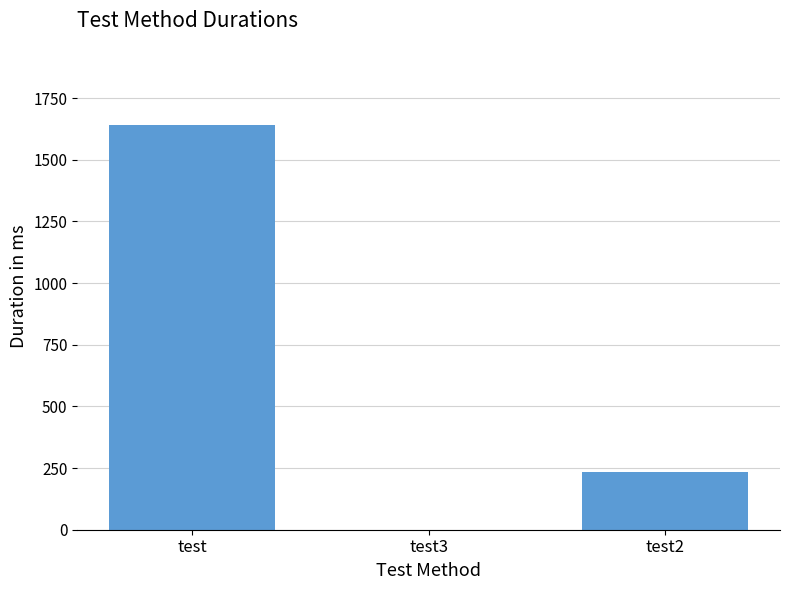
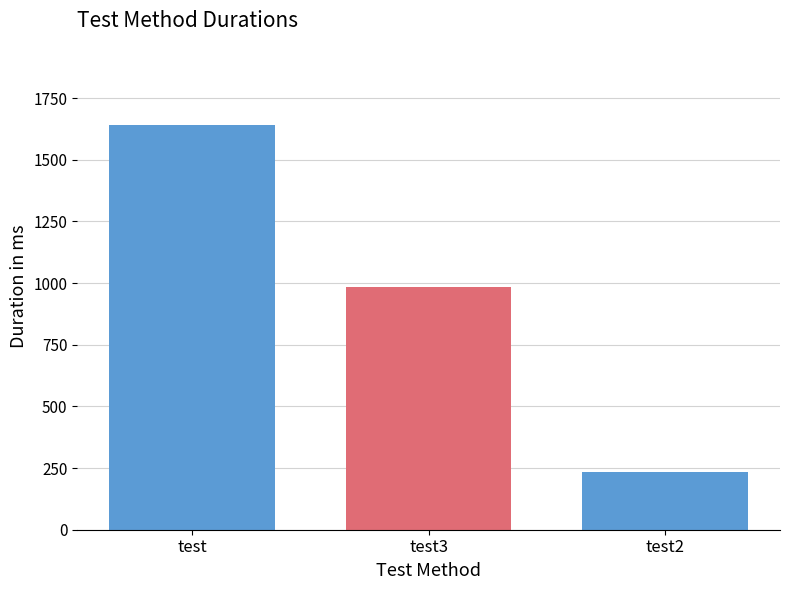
  {
    "test": 1640,
-   "test3": 0,
+   "test3": 980,
    "test2": 230
  }
